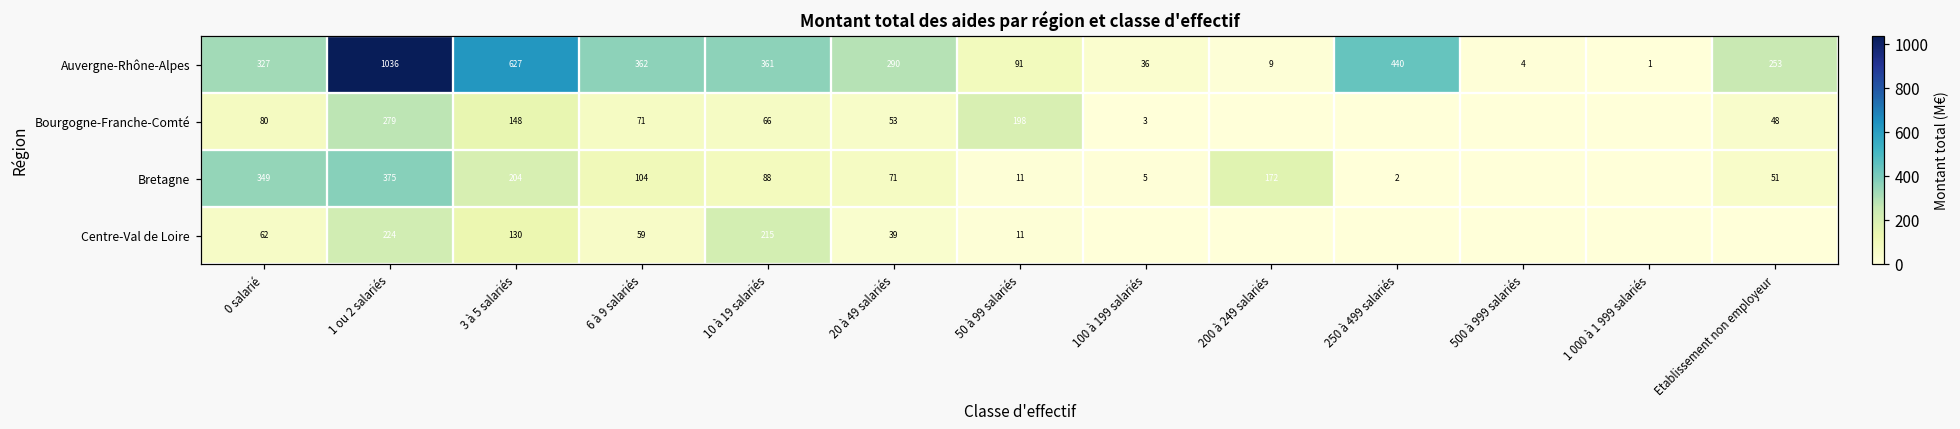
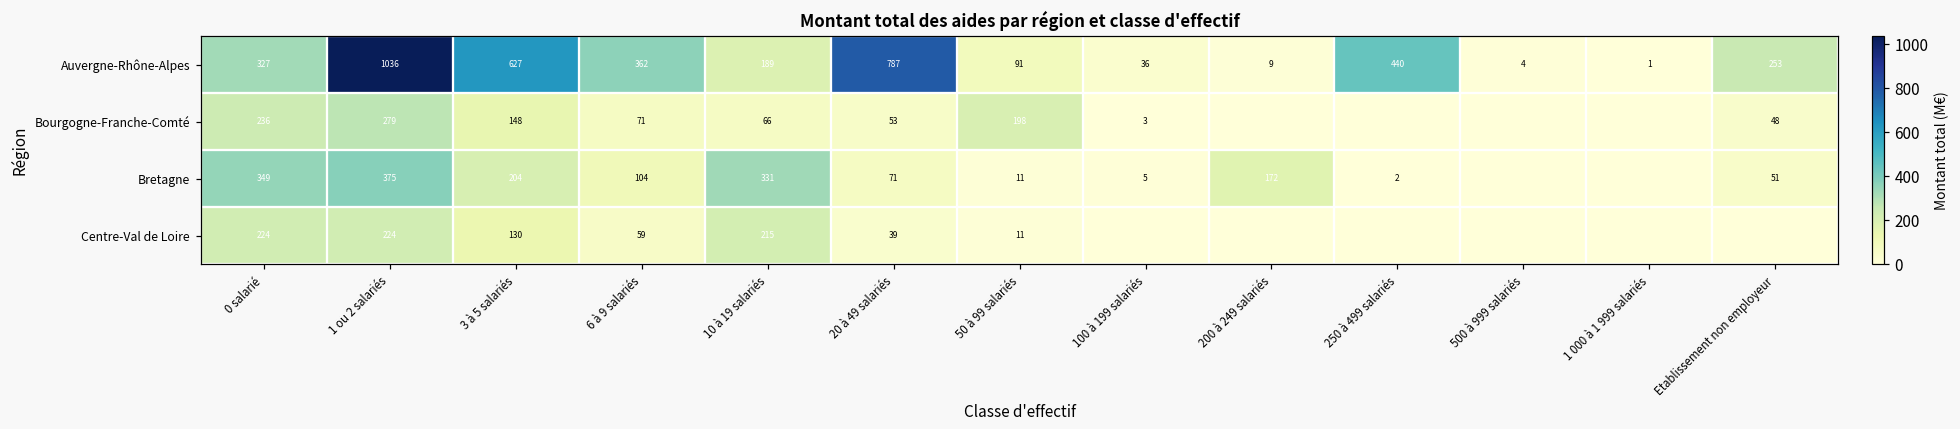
  {
    "Auvergne-Rhône-Alpes": {
      "0 salarié": 327,
      "1 ou 2 salariés": 1036,
      "3 à 5 salariés": 627,
      "6 à 9 salariés": 362,
-     "10 à 19 salariés": 361,
-     "20 à 49 salariés": 290,
+     "10 à 19 salariés": 189,
+     "20 à 49 salariés": 787,
      "50 à 99 salariés": 91,
      "100 à 199 salariés": 36,
      "200 à 249 salariés": 9,
      "250 à 499 salariés": 440,
      "500 à 999 salariés": 4,
      "1 000 à 1 999 salariés": 1,
      "Etablissement non employeur": 253
    },
    "Bourgogne-Franche-Comté": {
-     "0 salarié": 80,
+     "0 salarié": 236,
      "1 ou 2 salariés": 279,
      "3 à 5 salariés": 148,
      "6 à 9 salariés": 71,
      "10 à 19 salariés": 66,
      "20 à 49 salariés": 53,
      "50 à 99 salariés": 198,
      "100 à 199 salariés": 3,
      "Etablissement non employeur": 48
    },
    "Bretagne": {
      "0 salarié": 349,
      "1 ou 2 salariés": 375,
      "3 à 5 salariés": 204,
      "6 à 9 salariés": 104,
-     "10 à 19 salariés": 88,
+     "10 à 19 salariés": 331,
      "20 à 49 salariés": 71,
      "50 à 99 salariés": 11,
      "100 à 199 salariés": 5,
      "200 à 249 salariés": 172,
      "250 à 499 salariés": 2,
      "Etablissement non employeur": 51
    },
    "Centre-Val de Loire": {
-     "0 salarié": 62,
+     "0 salarié": 224,
      "1 ou 2 salariés": 224,
      "3 à 5 salariés": 130,
      "6 à 9 salariés": 59,
      "10 à 19 salariés": 215,
      "20 à 49 salariés": 39,
      "50 à 99 salariés": 11
    }
  }
